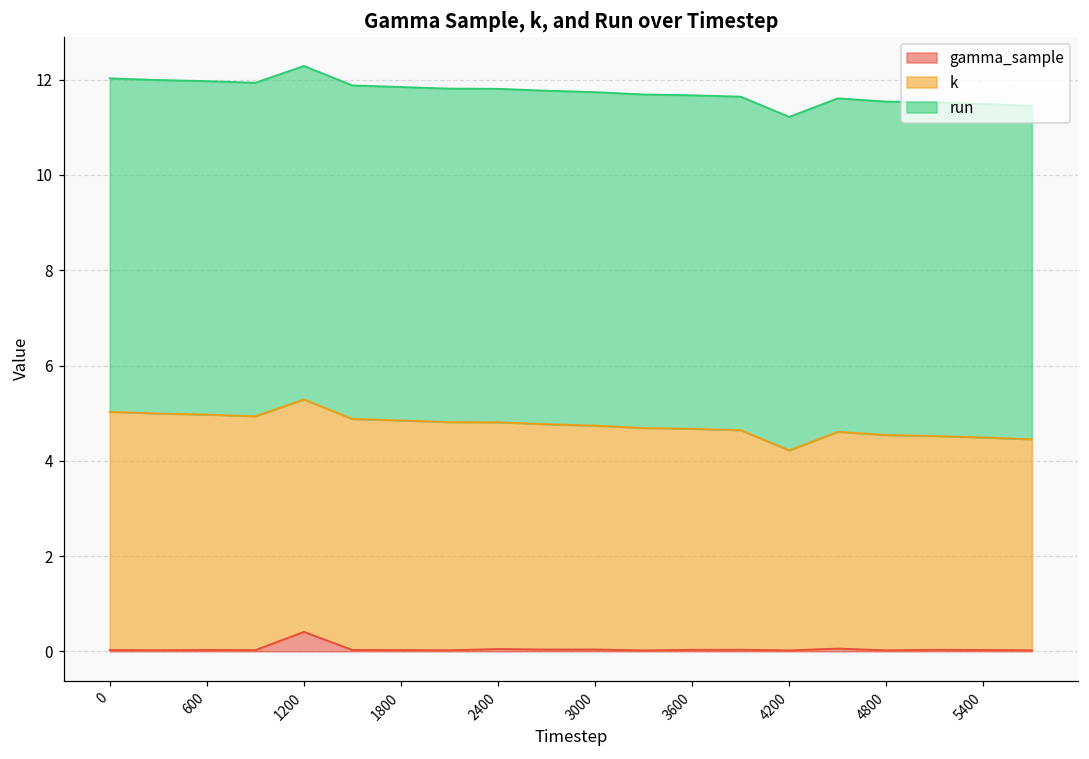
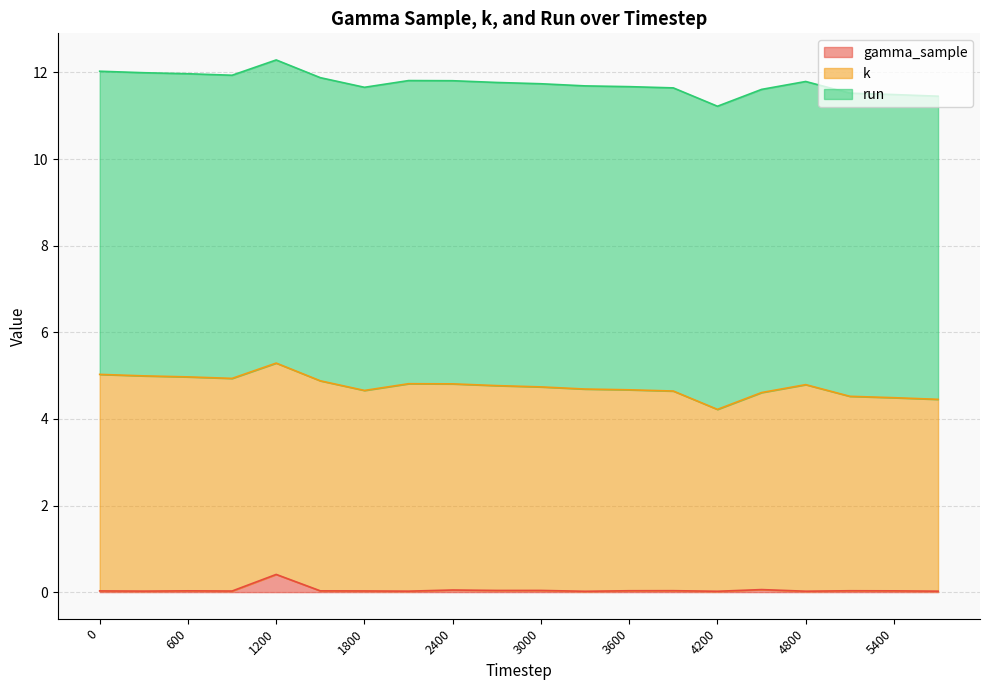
  {
    "gamma_sample": {
      "0": 0.0,
      "600": 0.0,
      "1200": 0.4,
      "1800": 0.0,
      "2400": 0.0,
      "3000": 0.0,
      "3600": 0.0,
      "4200": 0.0,
      "4800": 0.0,
      "5400": 0.0
    },
    "k": {
      "0": 5.0,
      "600": 4.9,
      "1200": 4.9,
-     "1800": 4.8,
+     "1800": 4.6,
      "2400": 4.8,
      "3000": 4.7,
      "3600": 4.6,
      "4200": 4.2,
-     "4800": 4.5,
+     "4800": 4.8,
      "5400": 4.5
    },
    "run": {
      "0": 7.0,
      "600": 7.0,
      "1200": 7.0,
      "1800": 7.0,
      "2400": 7.0,
      "3000": 7.0,
      "3600": 7.0,
      "4200": 7.0,
      "4800": 7.0
    }
  }
